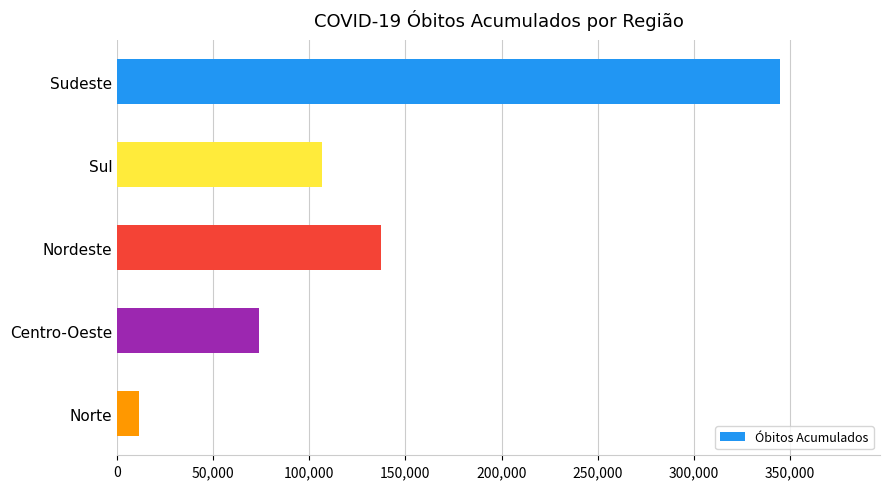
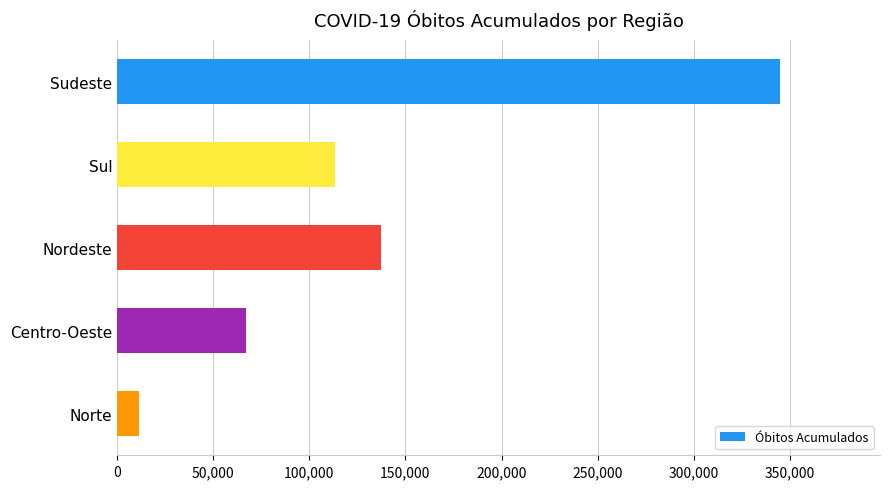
  {
    "Sudeste": "345,000",
-   "Sul": "107,000",
+   "Sul": "113,000",
    "Nordeste": "137,000",
-   "Centro-Oeste": "74,000",
+   "Centro-Oeste": "67,000",
    "Norte": "11,000"
  }
